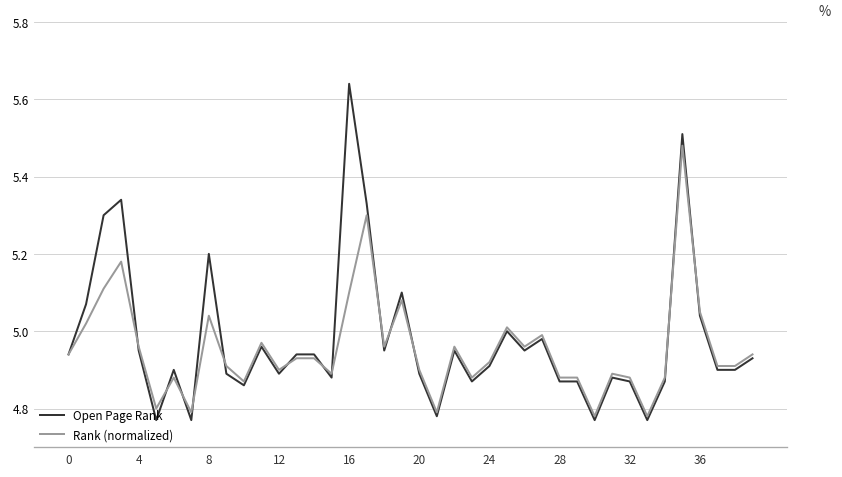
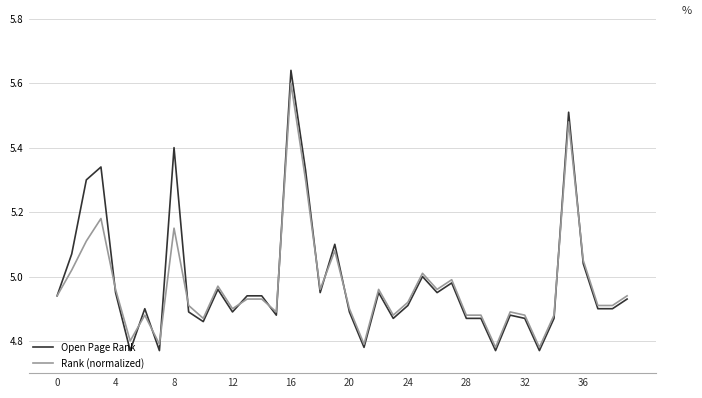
  {
    "Open Page Rank": {
      "4": 4.95,
-     "8": 5.2,
+     "8": 5.4,
      "12": 4.89,
      "16": 5.64,
      "20": 4.89,
      "24": 4.91,
      "28": 4.87,
      "32": 4.87,
      "36": 5.04
    },
    "Rank (normalized)": {
      "4": 4.96,
-     "8": 5.04,
+     "8": 5.15,
      "12": 4.90,
-     "16": 5.1,
+     "16": 5.6,
      "20": 4.90,
      "24": 4.92,
      "28": 4.88,
      "32": 4.88,
      "36": 5.05
    }
  }
